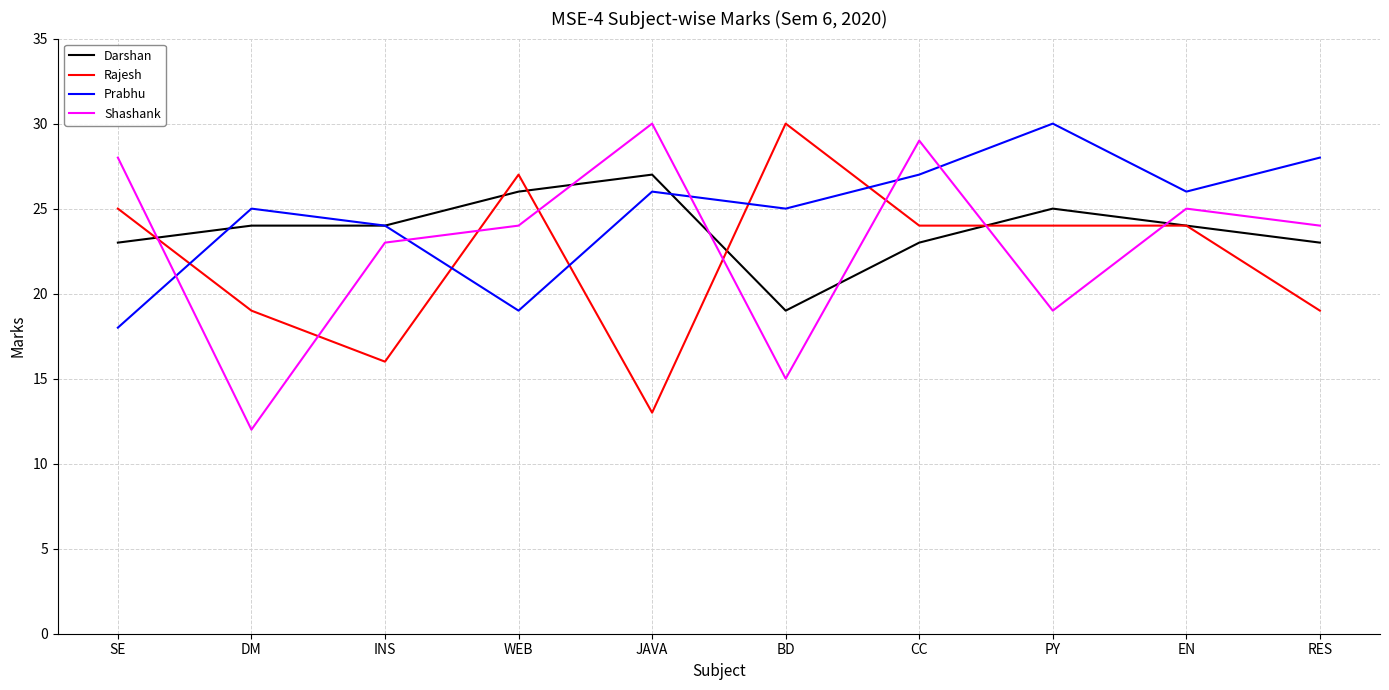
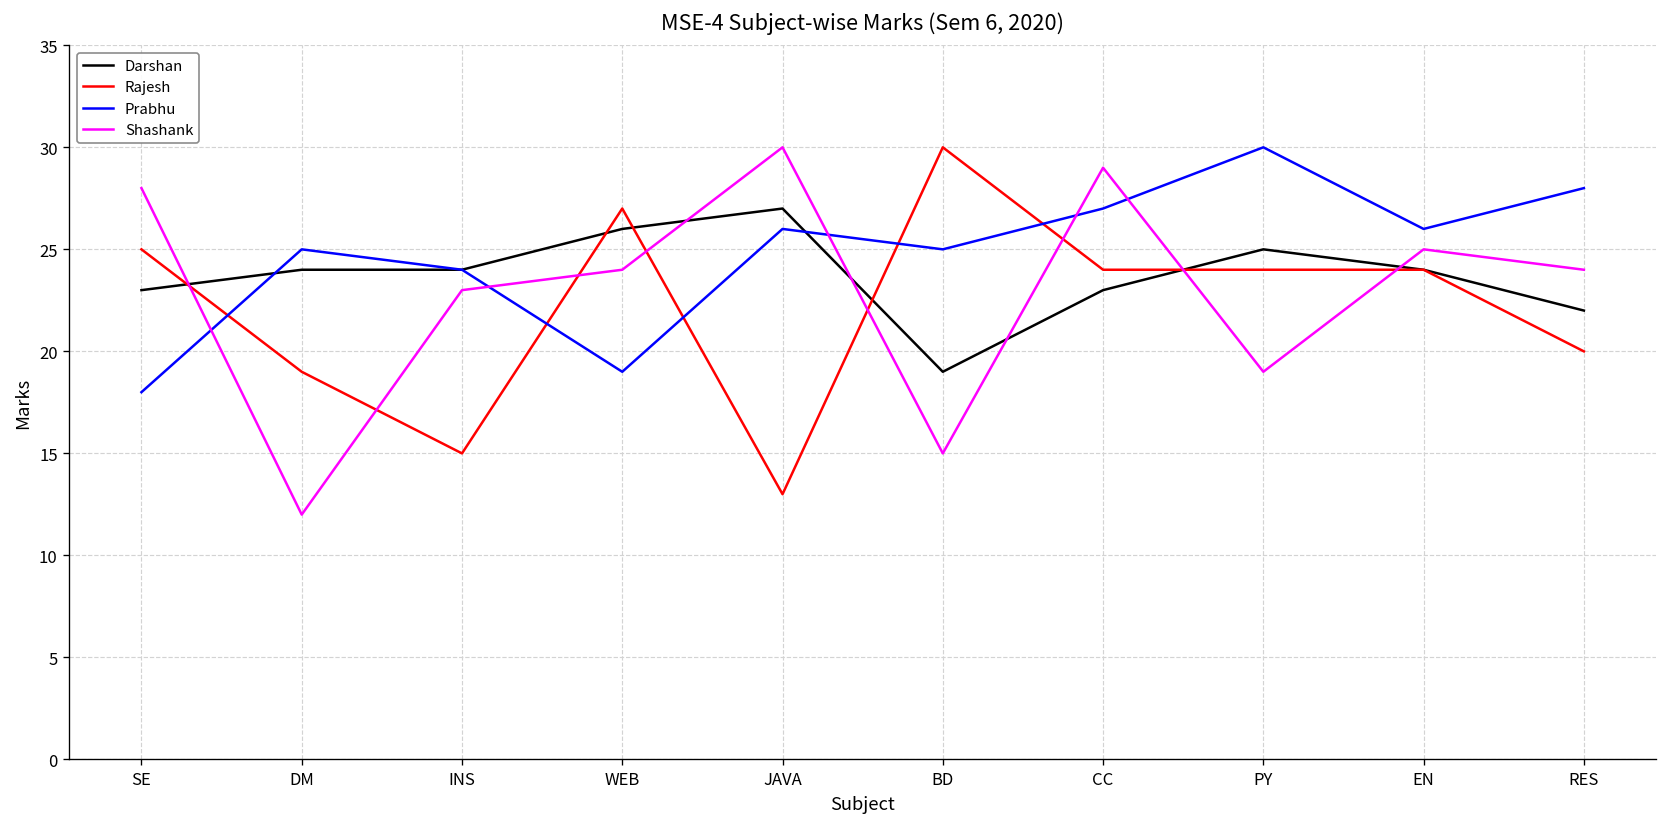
  {
    "Darshan": {
      "SE": 23,
      "DM": 24,
      "WEB": 26,
      "JAVA": 27,
      "BD": 19,
      "CC": 23,
      "PY": 25,
-     "RES": 23
+     "RES": 22
    },
    "Rajesh": {
      "SE": 25,
      "DM": 19,
-     "INS": 16,
+     "INS": 15,
      "WEB": 27,
      "JAVA": 13,
      "BD": 30,
      "CC": 24,
      "PY": 24,
-     "RES": 19
+     "RES": 20
    },
    "Prabhu": {
      "SE": 18,
      "DM": 25,
      "WEB": 19,
      "JAVA": 26,
      "BD": 25,
      "CC": 27,
      "PY": 30,
      "EN": 26,
      "RES": 28
    },
    "Shashank": {
      "SE": 28,
      "DM": 12,
      "INS": 23,
      "WEB": 24,
      "JAVA": 30,
      "BD": 15,
      "CC": 29,
      "PY": 19,
      "EN": 25,
      "RES": 24
    }
  }
